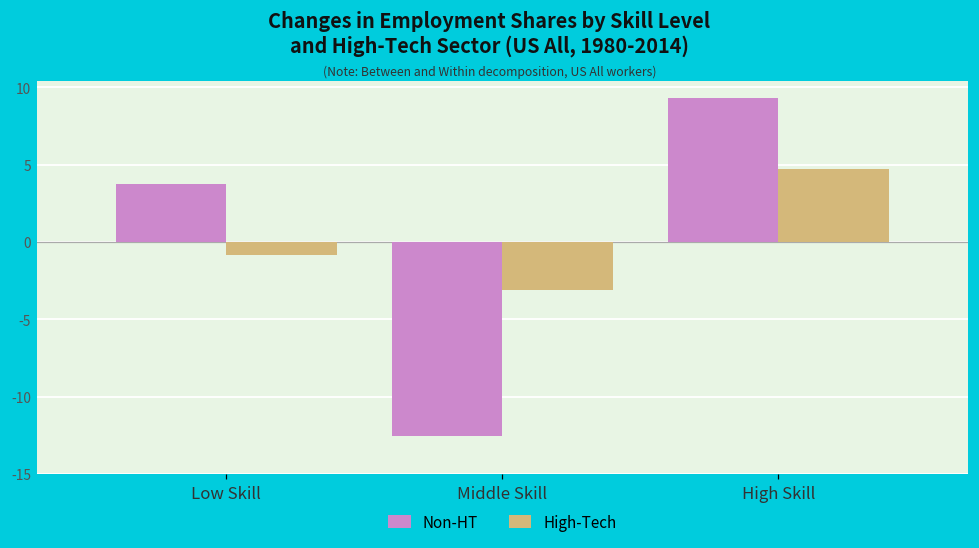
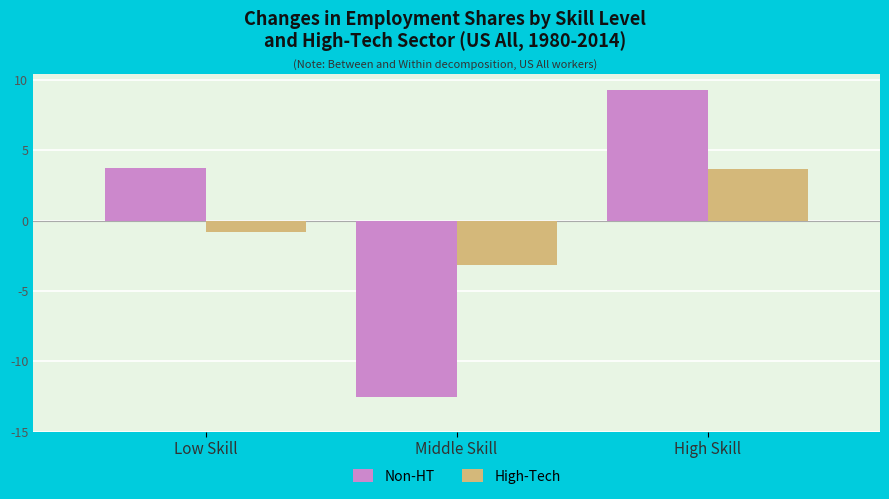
  {
    "Non-HT": {
      "Low Skill": 3.8,
      "Middle Skill": -12.6,
      "High Skill": 9.3
    },
    "High-Tech": {
      "Low Skill": -0.8,
      "Middle Skill": -3.1,
-     "High Skill": 4.7
+     "High Skill": 3.7
    }
  }
